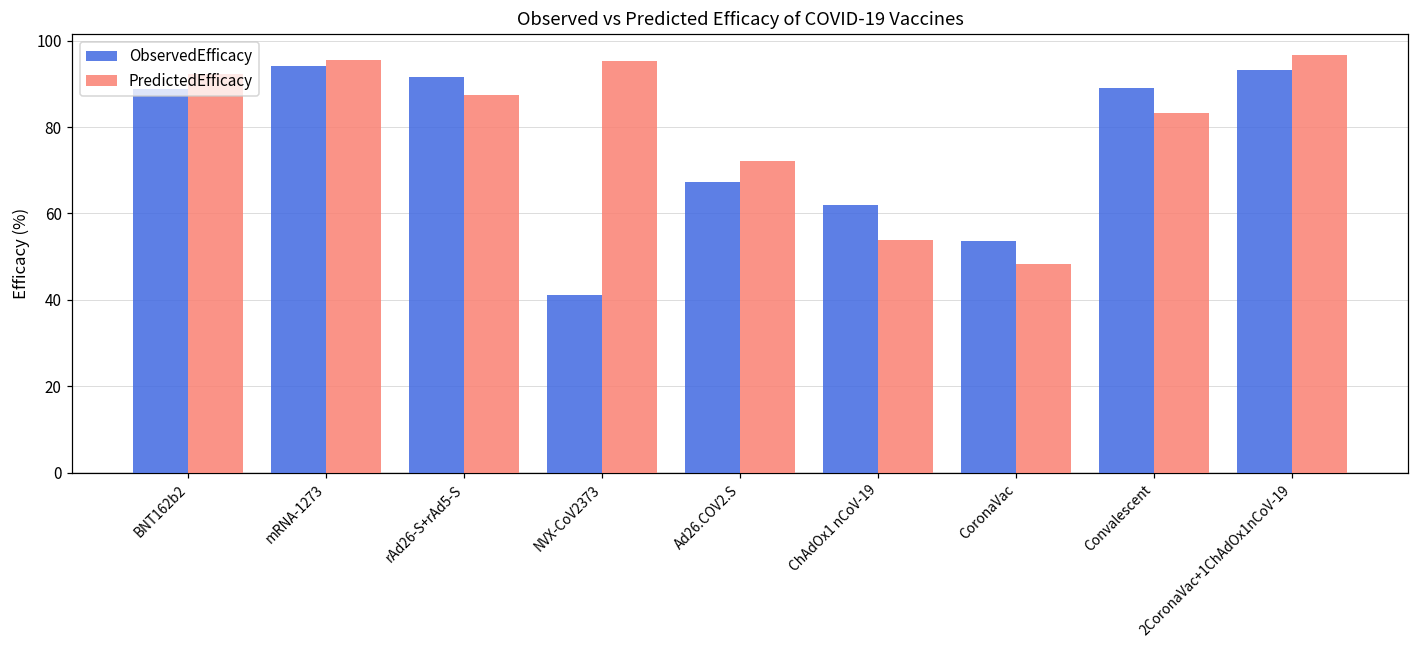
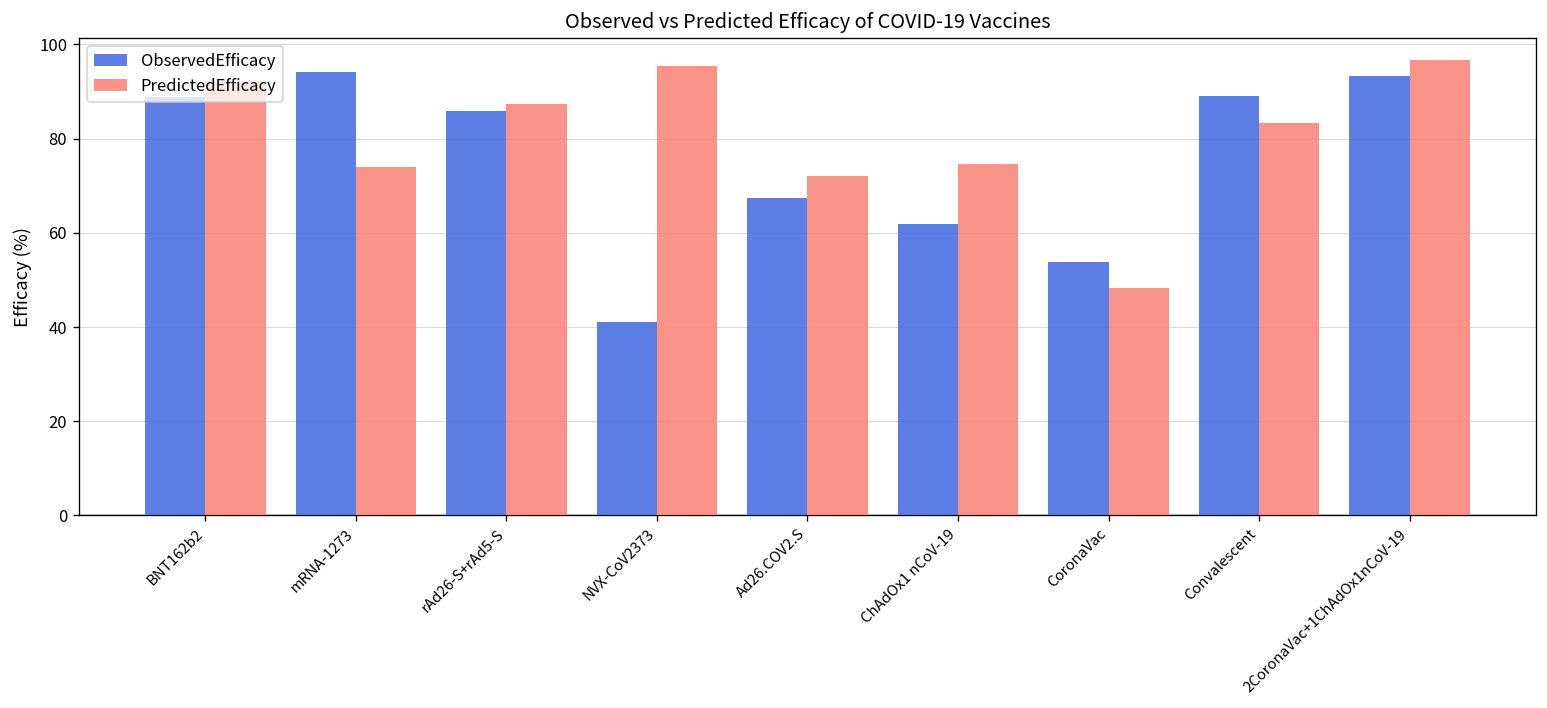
  {
    "ObservedEfficacy": {
      "mRNA-1273": 94,
-     "rAd26-S+rAd5-S": 92,
+     "rAd26-S+rAd5-S": 86,
      "NVX-CoV2373": 41,
      "Ad26.COV2.S": 67,
      "ChAdOx1 nCoV-19": 62,
      "CoronaVac": 54,
      "Convalescent": 89,
      "2CoronaVac+1ChAdOx1nCoV-19": 93
    },
    "PredictedEfficacy": {
-     "mRNA-1273": 95,
+     "mRNA-1273": 74,
      "rAd26-S+rAd5-S": 87,
      "NVX-CoV2373": 95,
      "Ad26.COV2.S": 72,
-     "ChAdOx1 nCoV-19": 54,
+     "ChAdOx1 nCoV-19": 75,
      "CoronaVac": 48,
      "Convalescent": 83,
      "2CoronaVac+1ChAdOx1nCoV-19": 97
    }
  }
